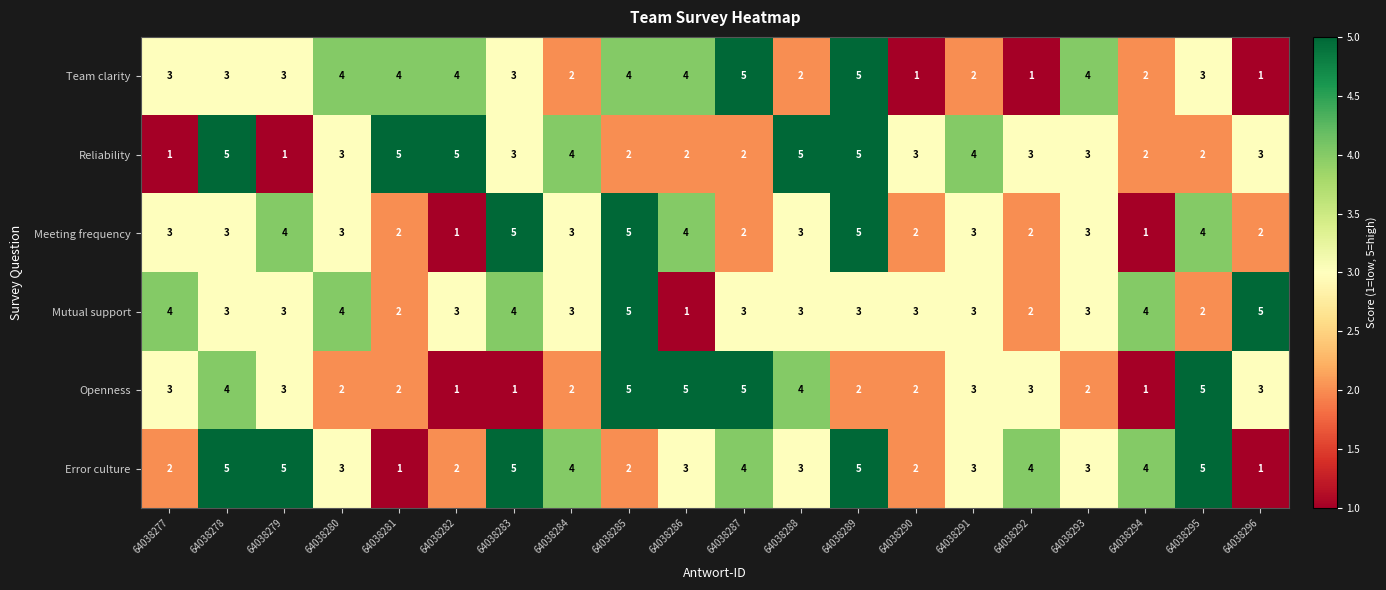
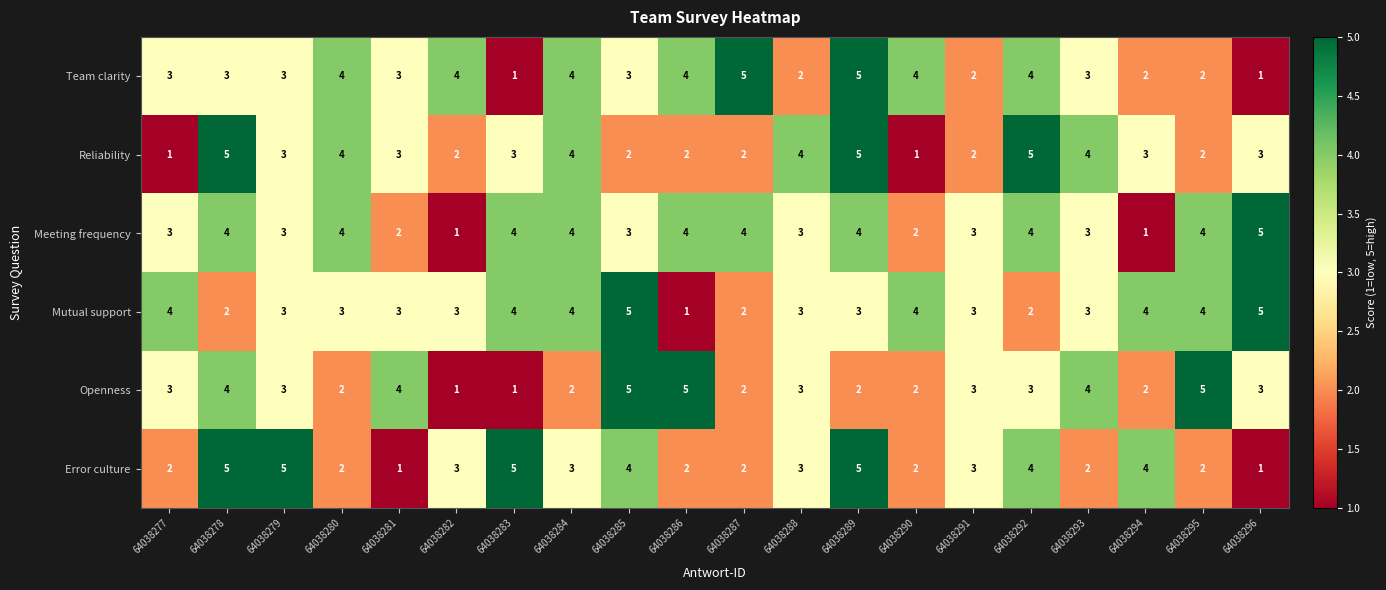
  {
    "Team clarity": {
      "64038277": 3,
      "64038278": 3,
      "64038279": 3,
      "64038280": 4,
-     "64038281": 4,
+     "64038281": 3,
      "64038282": 4,
-     "64038283": 3,
-     "64038284": 2,
-     "64038285": 4,
+     "64038283": 1,
+     "64038284": 4,
+     "64038285": 3,
      "64038286": 4,
      "64038287": 5,
      "64038288": 2,
      "64038289": 5,
-     "64038290": 1,
+     "64038290": 4,
      "64038291": 2,
-     "64038292": 1,
-     "64038293": 4,
+     "64038292": 4,
+     "64038293": 3,
      "64038294": 2,
-     "64038295": 3,
+     "64038295": 2,
      "64038296": 1
    },
    "Reliability": {
      "64038277": 1,
      "64038278": 5,
-     "64038279": 1,
-     "64038280": 3,
-     "64038281": 5,
-     "64038282": 5,
+     "64038279": 3,
+     "64038280": 4,
+     "64038281": 3,
+     "64038282": 2,
      "64038283": 3,
      "64038284": 4,
      "64038285": 2,
      "64038286": 2,
      "64038287": 2,
-     "64038288": 5,
+     "64038288": 4,
      "64038289": 5,
-     "64038290": 3,
-     "64038291": 4,
-     "64038292": 3,
-     "64038293": 3,
-     "64038294": 2,
+     "64038290": 1,
+     "64038291": 2,
+     "64038292": 5,
+     "64038293": 4,
+     "64038294": 3,
      "64038295": 2,
      "64038296": 3
    },
    "Meeting frequency": {
      "64038277": 3,
-     "64038278": 3,
-     "64038279": 4,
-     "64038280": 3,
+     "64038278": 4,
+     "64038279": 3,
+     "64038280": 4,
      "64038281": 2,
      "64038282": 1,
-     "64038283": 5,
-     "64038284": 3,
-     "64038285": 5,
+     "64038283": 4,
+     "64038284": 4,
+     "64038285": 3,
      "64038286": 4,
-     "64038287": 2,
+     "64038287": 4,
      "64038288": 3,
-     "64038289": 5,
+     "64038289": 4,
      "64038290": 2,
      "64038291": 3,
-     "64038292": 2,
+     "64038292": 4,
      "64038293": 3,
      "64038294": 1,
      "64038295": 4,
-     "64038296": 2
+     "64038296": 5
    },
    "Mutual support": {
      "64038277": 4,
-     "64038278": 3,
+     "64038278": 2,
      "64038279": 3,
-     "64038280": 4,
-     "64038281": 2,
+     "64038280": 3,
+     "64038281": 3,
      "64038282": 3,
      "64038283": 4,
-     "64038284": 3,
+     "64038284": 4,
      "64038285": 5,
      "64038286": 1,
-     "64038287": 3,
+     "64038287": 2,
      "64038288": 3,
      "64038289": 3,
-     "64038290": 3,
+     "64038290": 4,
      "64038291": 3,
      "64038292": 2,
      "64038293": 3,
      "64038294": 4,
-     "64038295": 2,
+     "64038295": 4,
      "64038296": 5
    },
    "Openness": {
      "64038277": 3,
      "64038278": 4,
      "64038279": 3,
      "64038280": 2,
-     "64038281": 2,
+     "64038281": 4,
      "64038282": 1,
      "64038283": 1,
      "64038284": 2,
      "64038285": 5,
      "64038286": 5,
-     "64038287": 5,
-     "64038288": 4,
+     "64038287": 2,
+     "64038288": 3,
      "64038289": 2,
      "64038290": 2,
      "64038291": 3,
      "64038292": 3,
-     "64038293": 2,
-     "64038294": 1,
+     "64038293": 4,
+     "64038294": 2,
      "64038295": 5,
      "64038296": 3
    },
    "Error culture": {
      "64038277": 2,
      "64038278": 5,
      "64038279": 5,
-     "64038280": 3,
+     "64038280": 2,
      "64038281": 1,
-     "64038282": 2,
+     "64038282": 3,
      "64038283": 5,
-     "64038284": 4,
-     "64038285": 2,
-     "64038286": 3,
-     "64038287": 4,
+     "64038284": 3,
+     "64038285": 4,
+     "64038286": 2,
+     "64038287": 2,
      "64038288": 3,
      "64038289": 5,
      "64038290": 2,
      "64038291": 3,
      "64038292": 4,
-     "64038293": 3,
+     "64038293": 2,
      "64038294": 4,
-     "64038295": 5,
+     "64038295": 2,
      "64038296": 1
    }
  }
